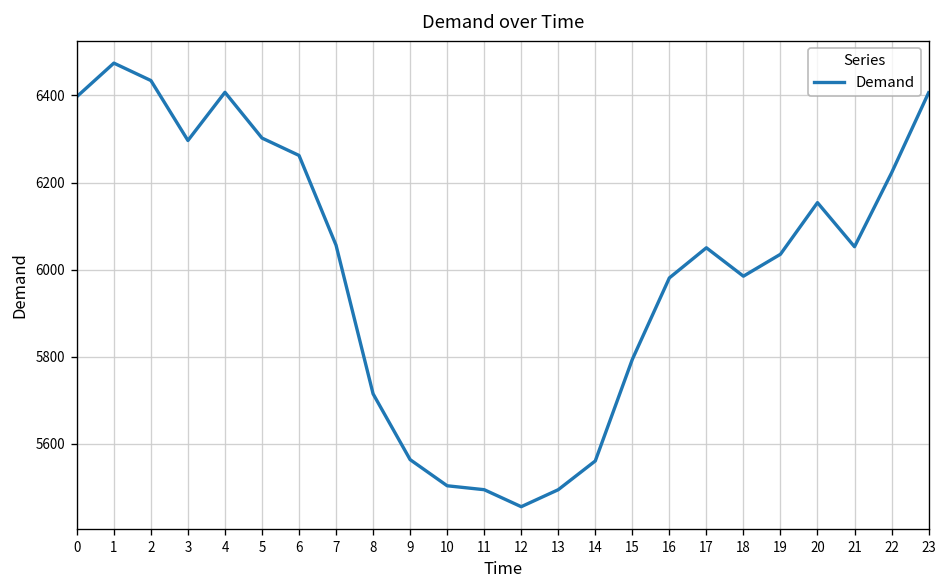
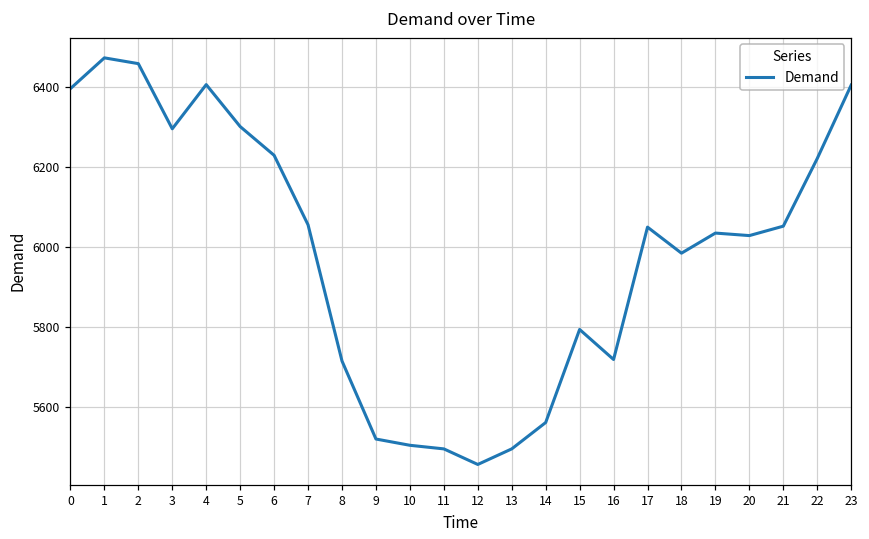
  {
    "0": 6400,
    "1": 6470,
-   "2": 6430,
+   "2": 6460,
    "3": 6300,
    "4": 6410,
    "5": 6300,
-   "6": 6260,
+   "6": 6230,
    "7": 6060,
    "8": 5720,
-   "9": 5560,
+   "9": 5520,
    "10": 5500,
    "11": 5500,
    "12": 5460,
    "13": 5500,
    "14": 5560,
    "15": 5790,
-   "16": 5980,
+   "16": 5720,
    "17": 6050,
    "18": 5990,
    "19": 6040,
-   "20": 6150,
+   "20": 6030,
    "21": 6050,
    "22": 6220,
    "23": 6410
  }
